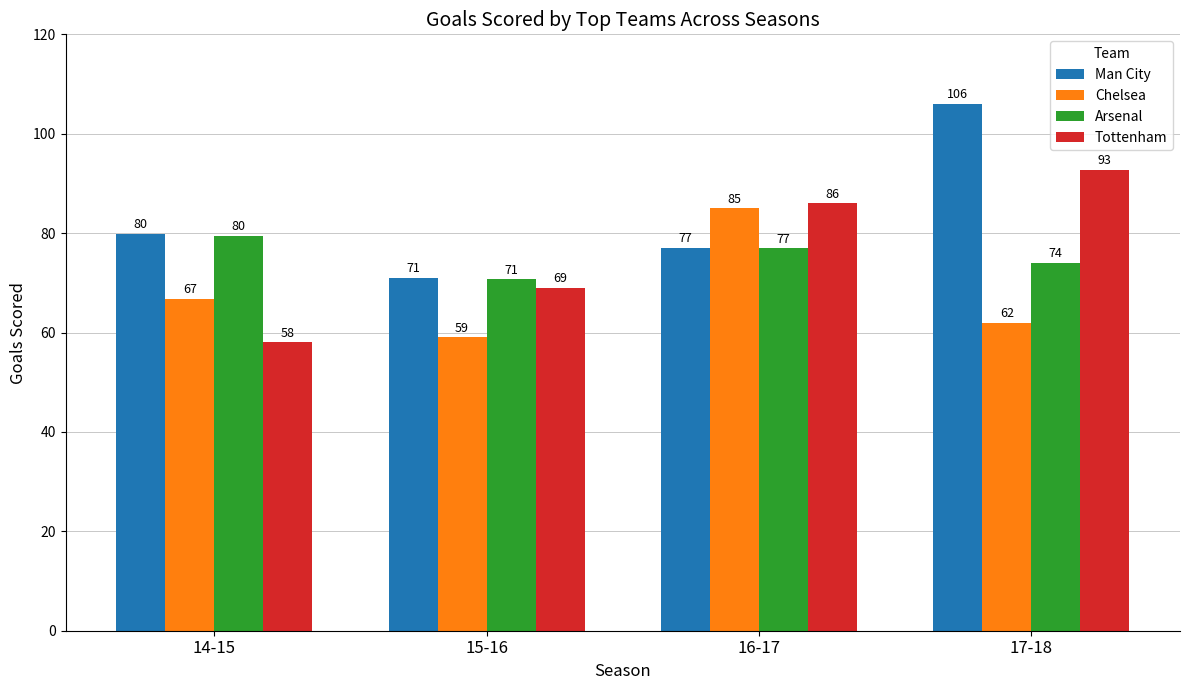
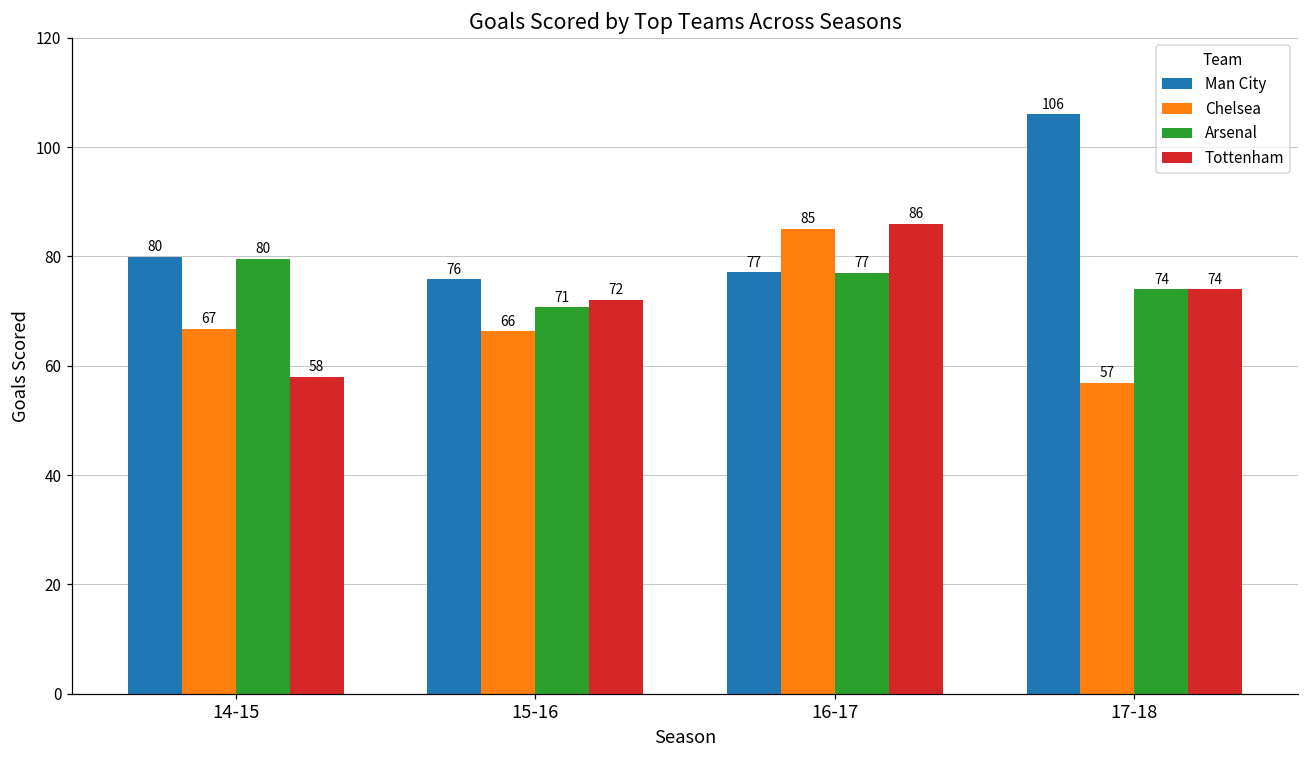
  {
    "Man City": {
      "14-15": 80,
-     "15-16": 71,
+     "15-16": 76,
      "16-17": 77,
      "17-18": 106
    },
    "Chelsea": {
      "14-15": 67,
-     "15-16": 59,
+     "15-16": 66,
      "16-17": 85,
-     "17-18": 62
+     "17-18": 57
    },
    "Arsenal": {
      "14-15": 80,
      "15-16": 71,
      "16-17": 77,
      "17-18": 74
    },
    "Tottenham": {
      "14-15": 58,
-     "15-16": 69,
+     "15-16": 72,
      "16-17": 86,
-     "17-18": 93
+     "17-18": 74
    }
  }
